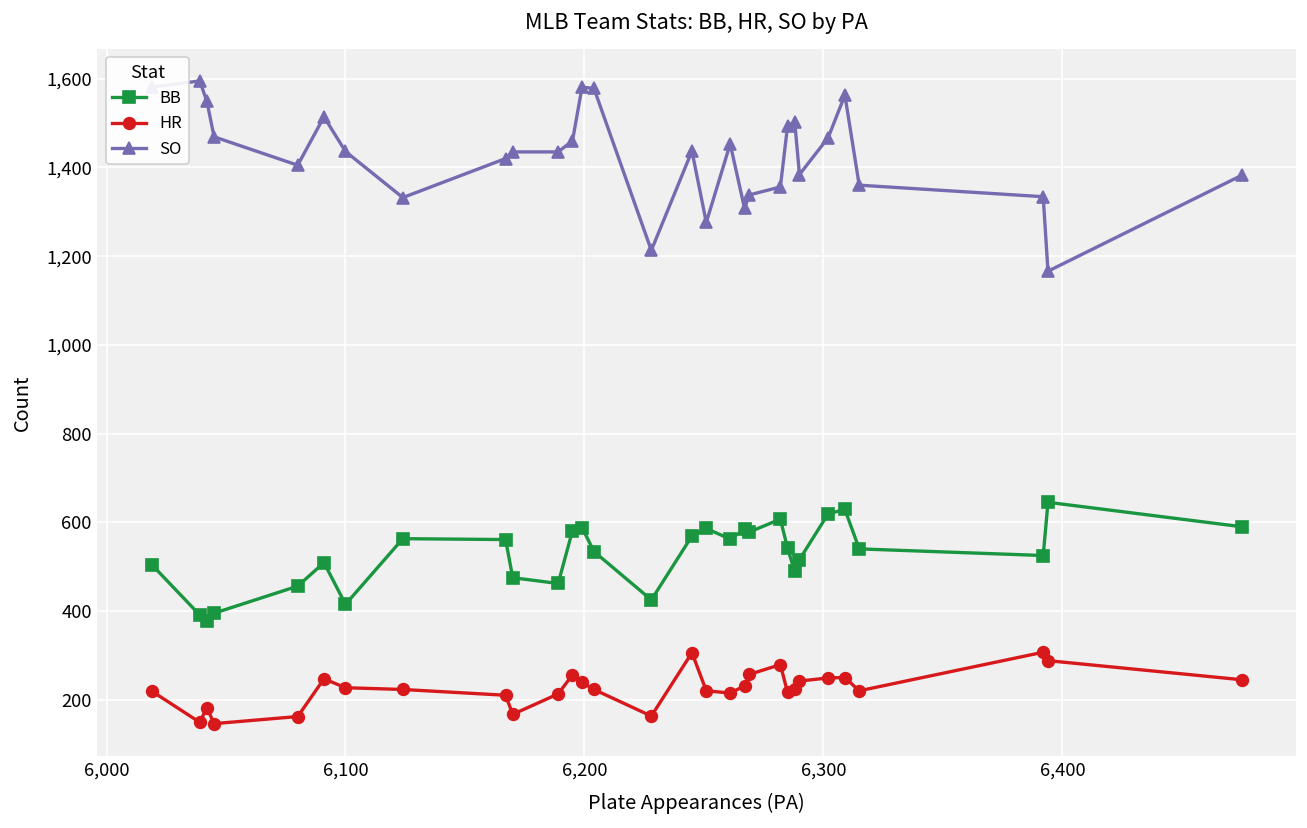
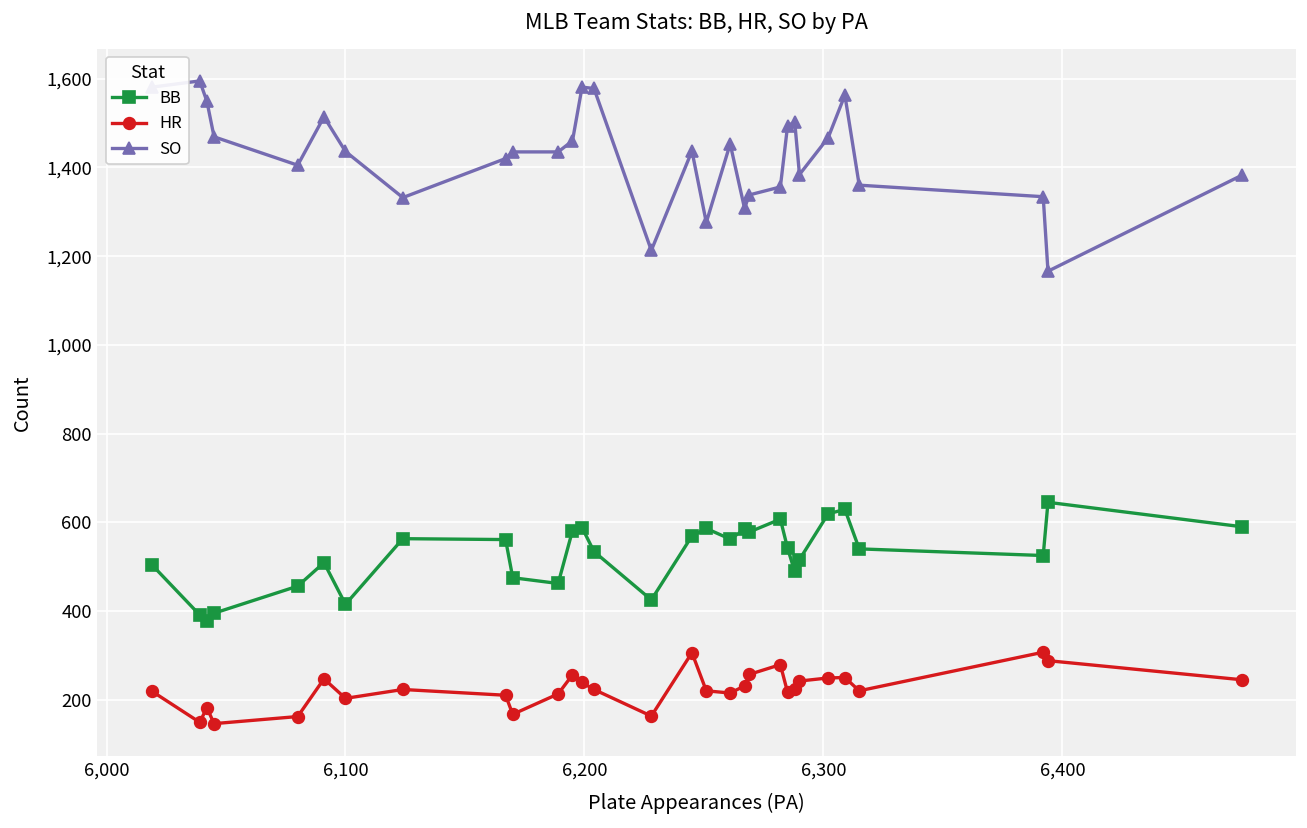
  {
    "BB": {
      "6,100": "420"
    },
    "HR": {
-     "6,100": "230"
+     "6,100": "200"
    },
    "SO": {
      "6,100": "1,440"
    }
  }
